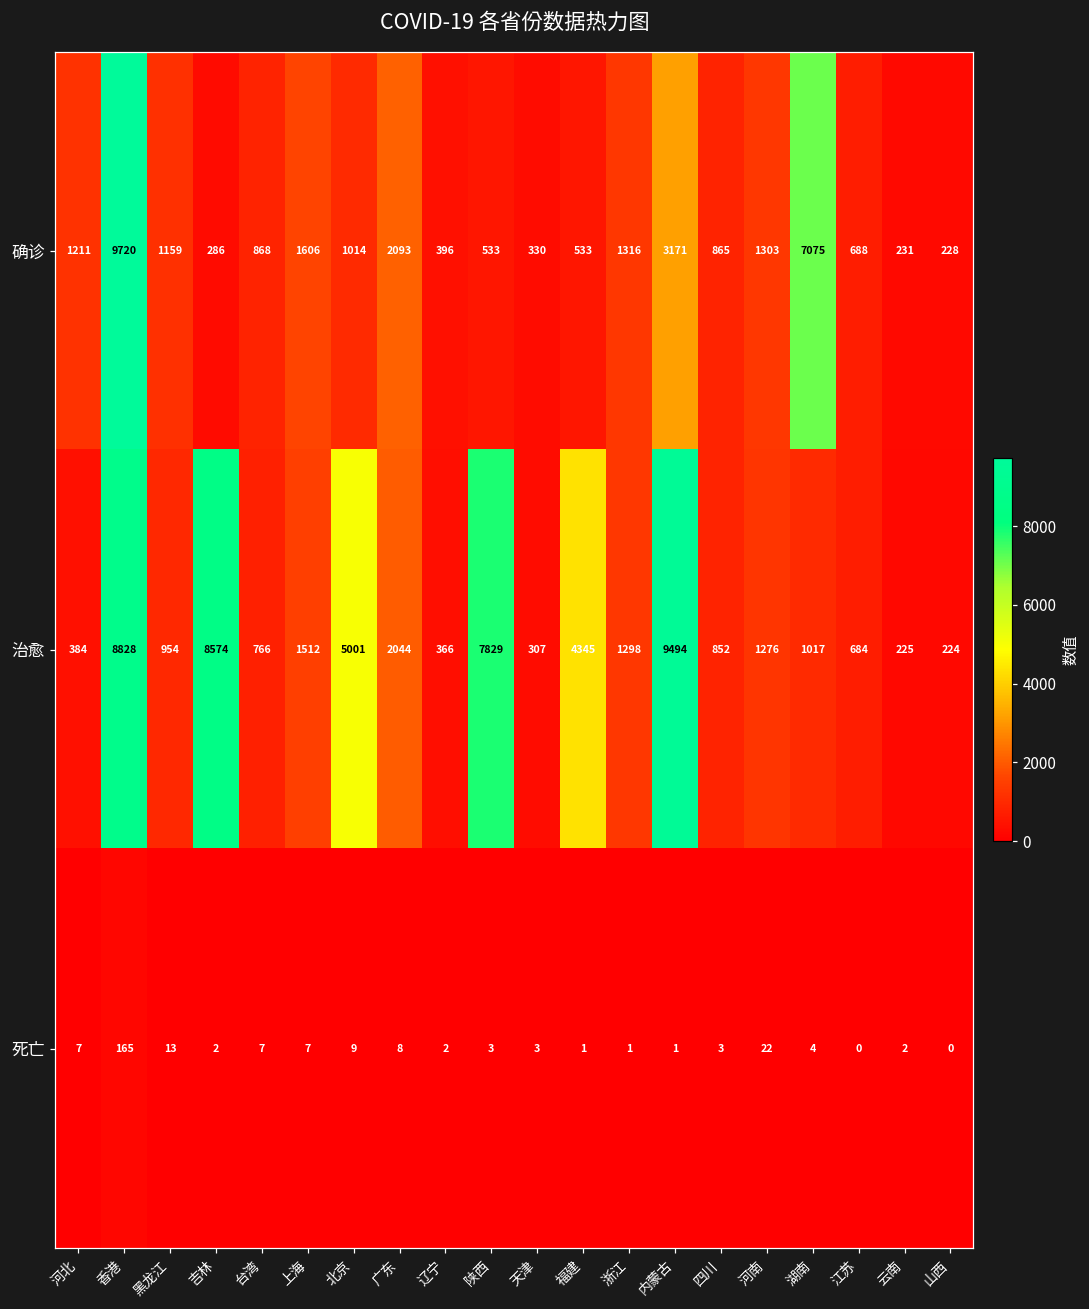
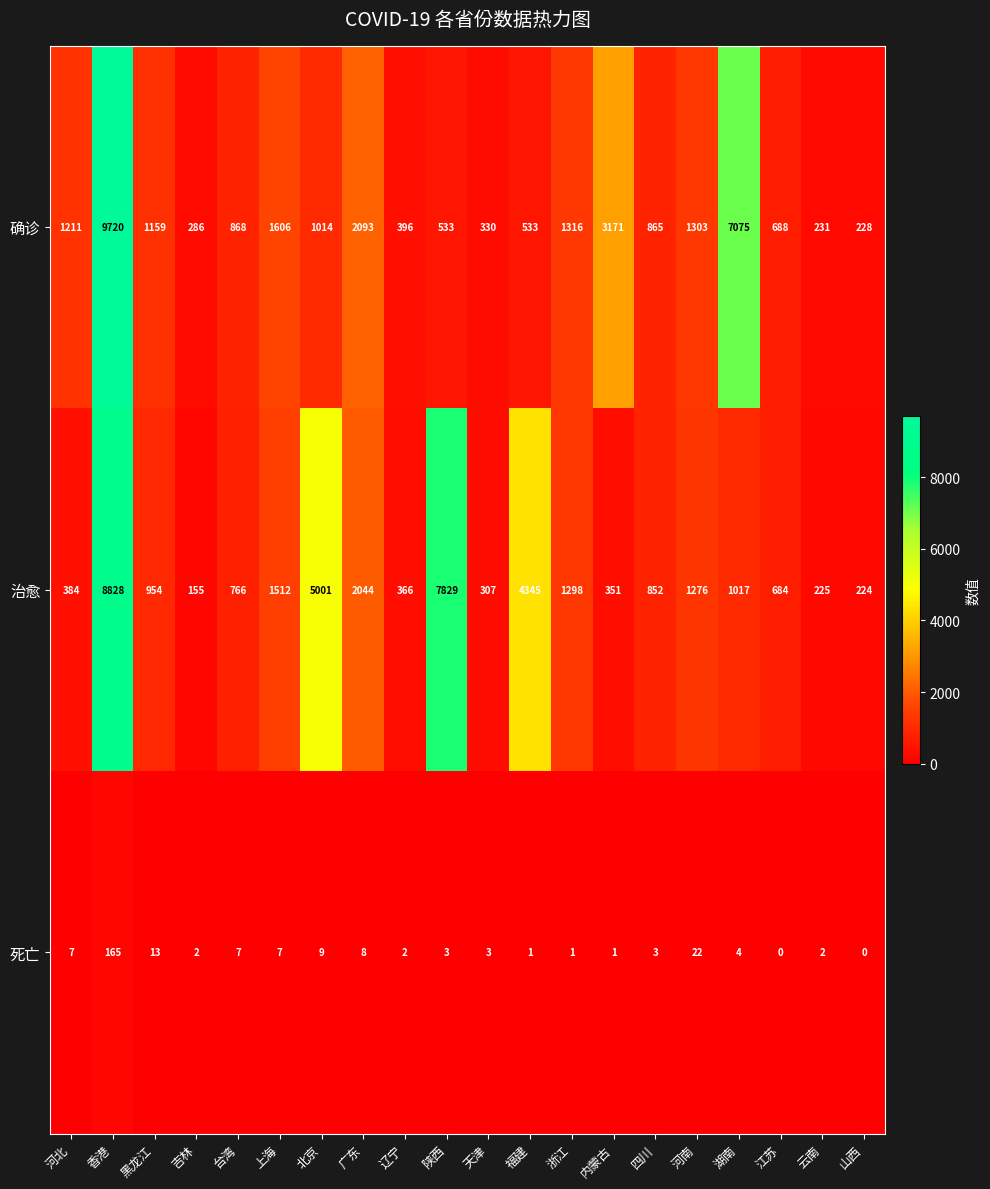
  {
    "确诊": {
      "河北": 1211,
      "香港": 9720,
      "黑龙江": 1159,
      "吉林": 286,
      "台湾": 868,
      "上海": 1606,
      "北京": 1014,
      "广东": 2093,
      "辽宁": 396,
      "陕西": 533,
      "天津": 330,
      "福建": 533,
      "浙江": 1316,
      "内蒙古": 3171,
      "四川": 865,
      "河南": 1303,
      "湖南": 7075,
      "江苏": 688,
      "云南": 231,
      "山西": 228
    },
    "治愈": {
      "河北": 384,
      "香港": 8828,
      "黑龙江": 954,
-     "吉林": 8574,
+     "吉林": 155,
      "台湾": 766,
      "上海": 1512,
      "北京": 5001,
      "广东": 2044,
      "辽宁": 366,
      "陕西": 7829,
      "天津": 307,
      "福建": 4345,
      "浙江": 1298,
-     "内蒙古": 9494,
+     "内蒙古": 351,
      "四川": 852,
      "河南": 1276,
      "湖南": 1017,
      "江苏": 684,
      "云南": 225,
      "山西": 224
    },
    "死亡": {
      "河北": 7,
      "香港": 165,
      "黑龙江": 13,
      "吉林": 2,
      "台湾": 7,
      "上海": 7,
      "北京": 9,
      "广东": 8,
      "辽宁": 2,
      "陕西": 3,
      "天津": 3,
      "福建": 1,
      "浙江": 1,
      "内蒙古": 1,
      "四川": 3,
      "河南": 22,
      "湖南": 4,
      "江苏": 0,
      "云南": 2,
      "山西": 0
    }
  }
